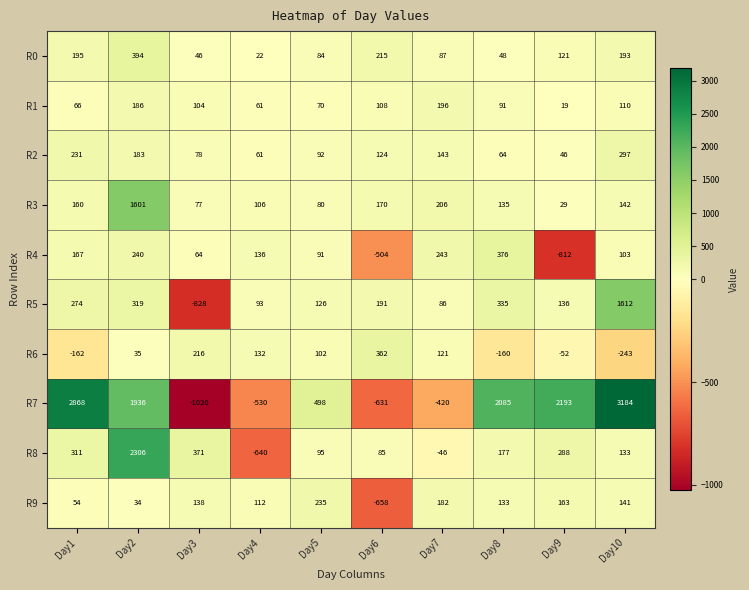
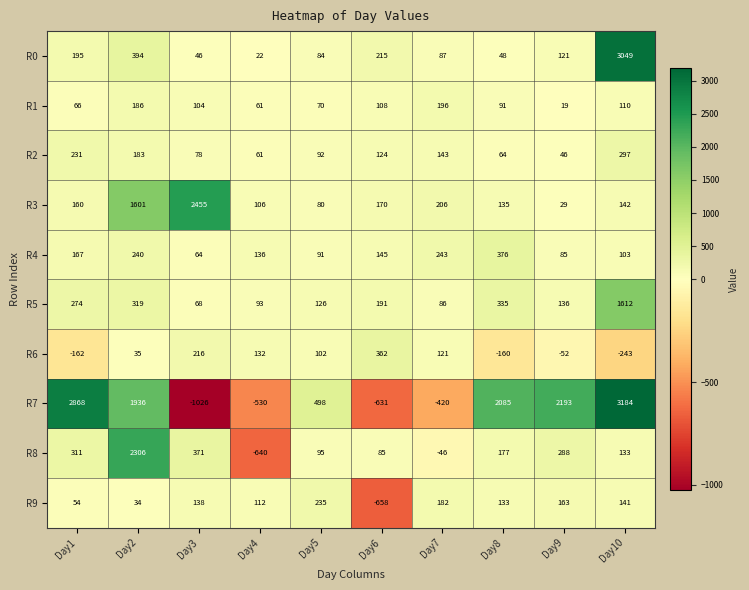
  {
    "R0": {
      "Day1": 195,
      "Day2": 394,
      "Day3": 46,
      "Day4": 22,
      "Day5": 84,
      "Day6": 215,
      "Day7": 87,
      "Day8": 48,
      "Day9": 121,
-     "Day10": 193
+     "Day10": 3049
    },
    "R1": {
      "Day1": 66,
      "Day2": 186,
      "Day3": 104,
      "Day4": 61,
      "Day5": 70,
      "Day6": 108,
      "Day7": 196,
      "Day8": 91,
      "Day9": 19,
      "Day10": 110
    },
    "R2": {
      "Day1": 231,
      "Day2": 183,
      "Day3": 78,
      "Day4": 61,
      "Day5": 92,
      "Day6": 124,
      "Day7": 143,
      "Day8": 64,
      "Day9": 46,
      "Day10": 297
    },
    "R3": {
      "Day1": 160,
      "Day2": 1601,
-     "Day3": 77,
+     "Day3": 2455,
      "Day4": 106,
      "Day5": 80,
      "Day6": 170,
      "Day7": 206,
      "Day8": 135,
      "Day9": 29,
      "Day10": 142
    },
    "R4": {
      "Day1": 167,
      "Day2": 240,
      "Day3": 64,
      "Day4": 136,
      "Day5": 91,
-     "Day6": -504,
+     "Day6": 145,
      "Day7": 243,
      "Day8": 376,
-     "Day9": -812,
+     "Day9": 85,
      "Day10": 103
    },
    "R5": {
      "Day1": 274,
      "Day2": 319,
-     "Day3": -828,
+     "Day3": 68,
      "Day4": 93,
      "Day5": 126,
      "Day6": 191,
      "Day7": 86,
      "Day8": 335,
      "Day9": 136,
      "Day10": 1612
    },
    "R6": {
      "Day1": -162,
      "Day2": 35,
      "Day3": 216,
      "Day4": 132,
      "Day5": 102,
      "Day6": 362,
      "Day7": 121,
      "Day8": -160,
      "Day9": -52,
      "Day10": -243
    },
    "R7": {
      "Day1": 2868,
      "Day2": 1936,
      "Day3": -1026,
      "Day4": -530,
      "Day5": 498,
      "Day6": -631,
      "Day7": -420,
      "Day8": 2085,
      "Day9": 2193,
      "Day10": 3184
    },
    "R8": {
      "Day1": 311,
      "Day2": 2306,
      "Day3": 371,
      "Day4": -640,
      "Day5": 95,
      "Day6": 85,
      "Day7": -46,
      "Day8": 177,
      "Day9": 288,
      "Day10": 133
    },
    "R9": {
      "Day1": 54,
      "Day2": 34,
      "Day3": 138,
      "Day4": 112,
      "Day5": 235,
      "Day6": -658,
      "Day7": 182,
      "Day8": 133,
      "Day9": 163,
      "Day10": 141
    }
  }
